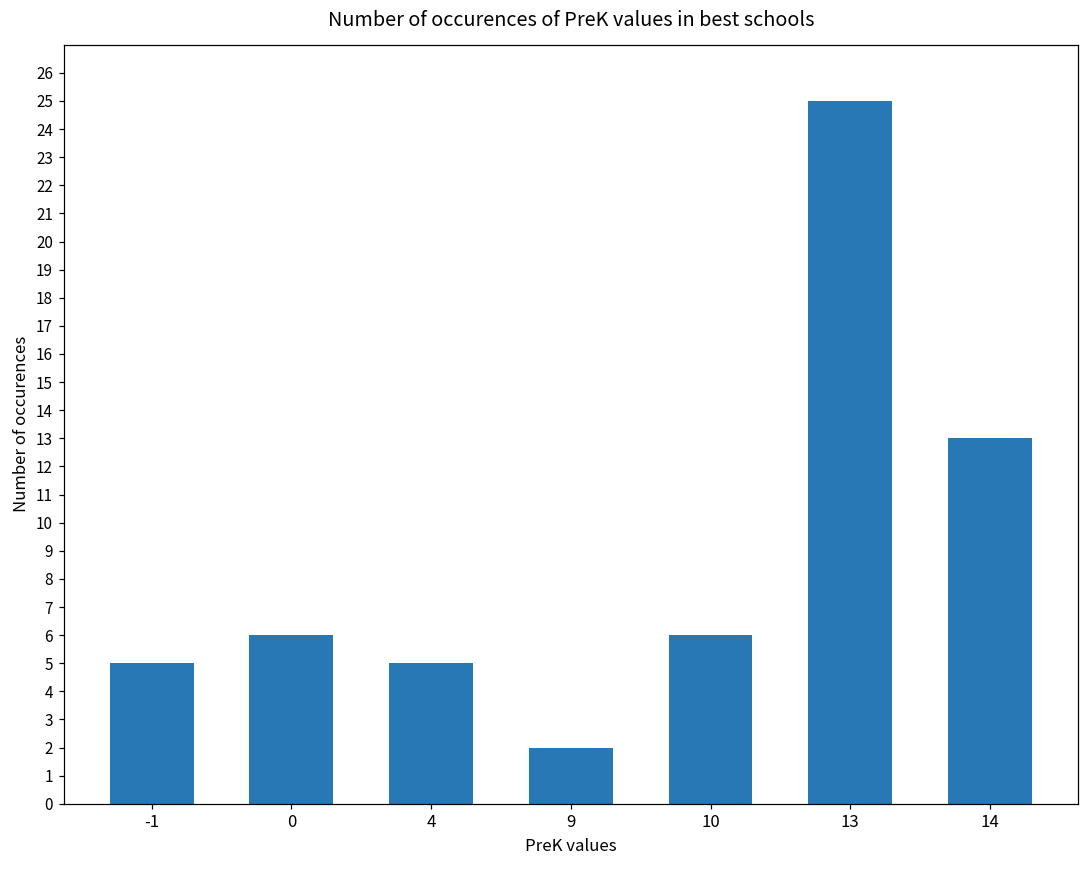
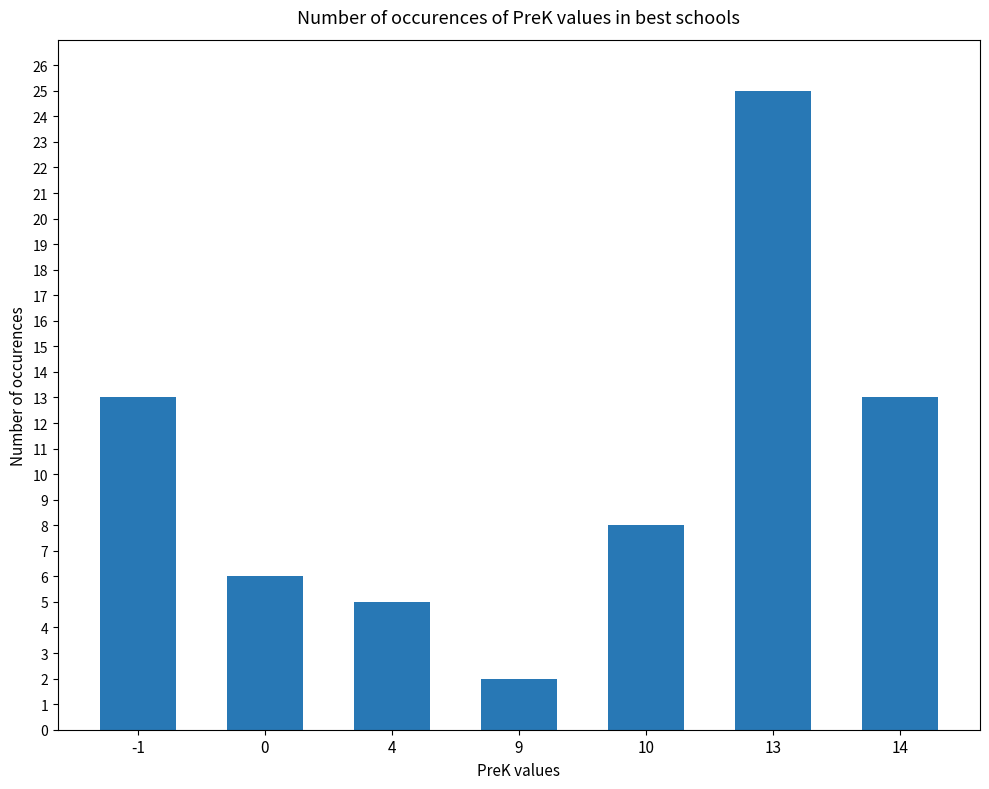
  {
-   "-1": 5,
+   "-1": 13,
    "0": 6,
    "4": 5,
    "9": 2,
-   "10": 6,
+   "10": 8,
    "13": 25,
    "14": 13
  }
